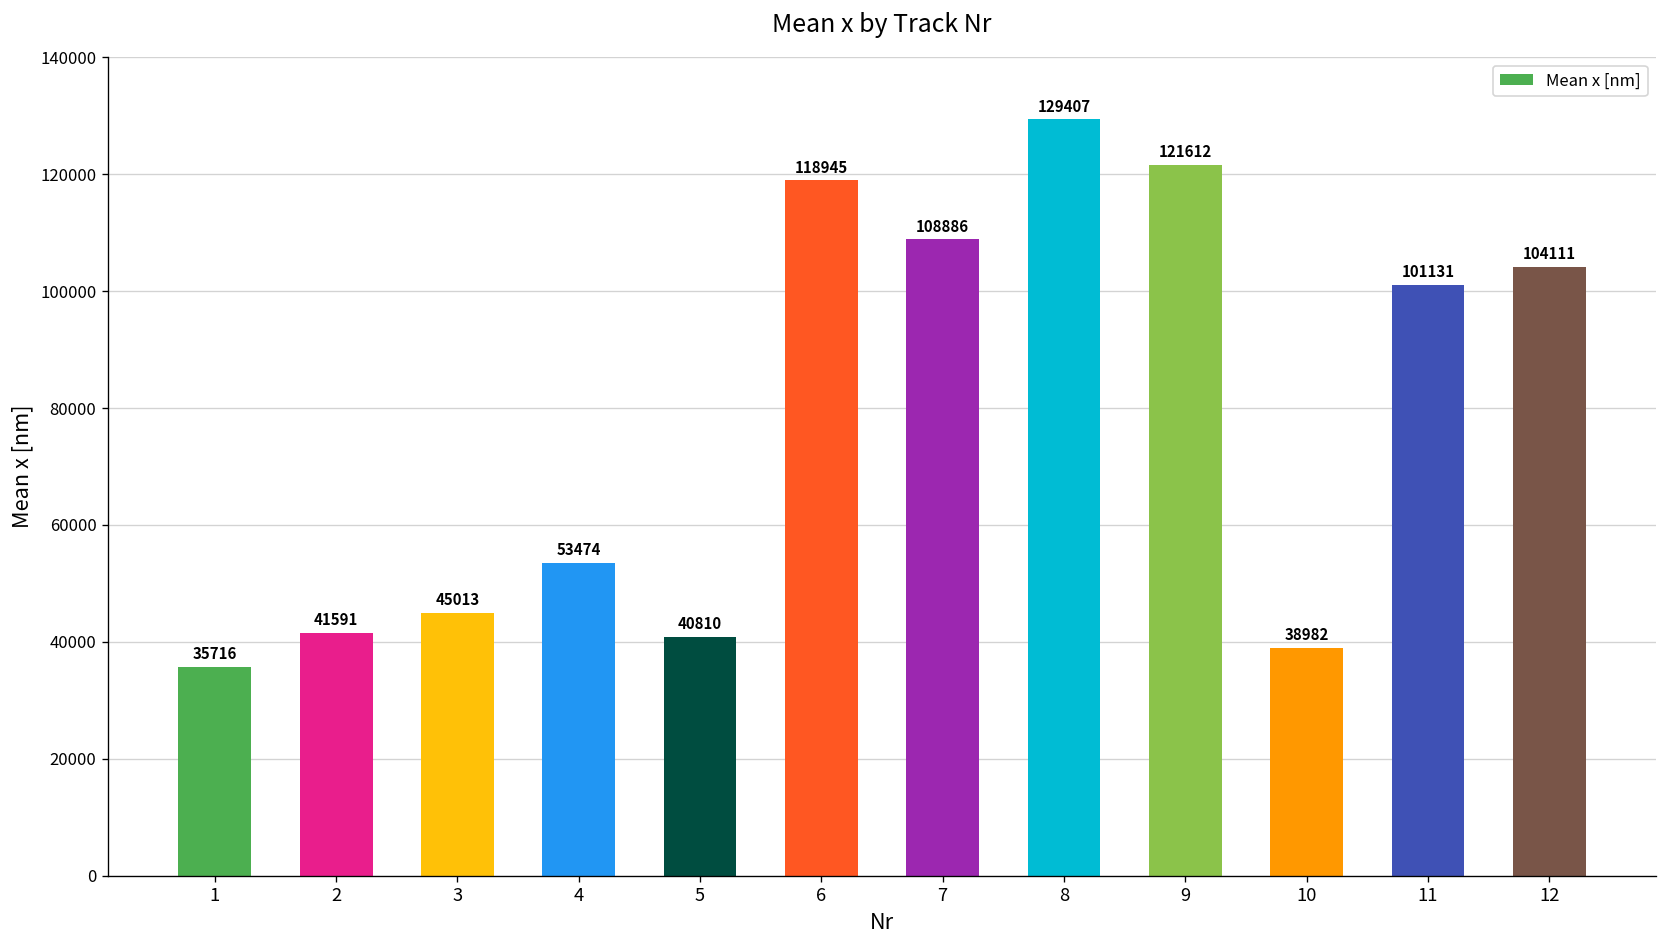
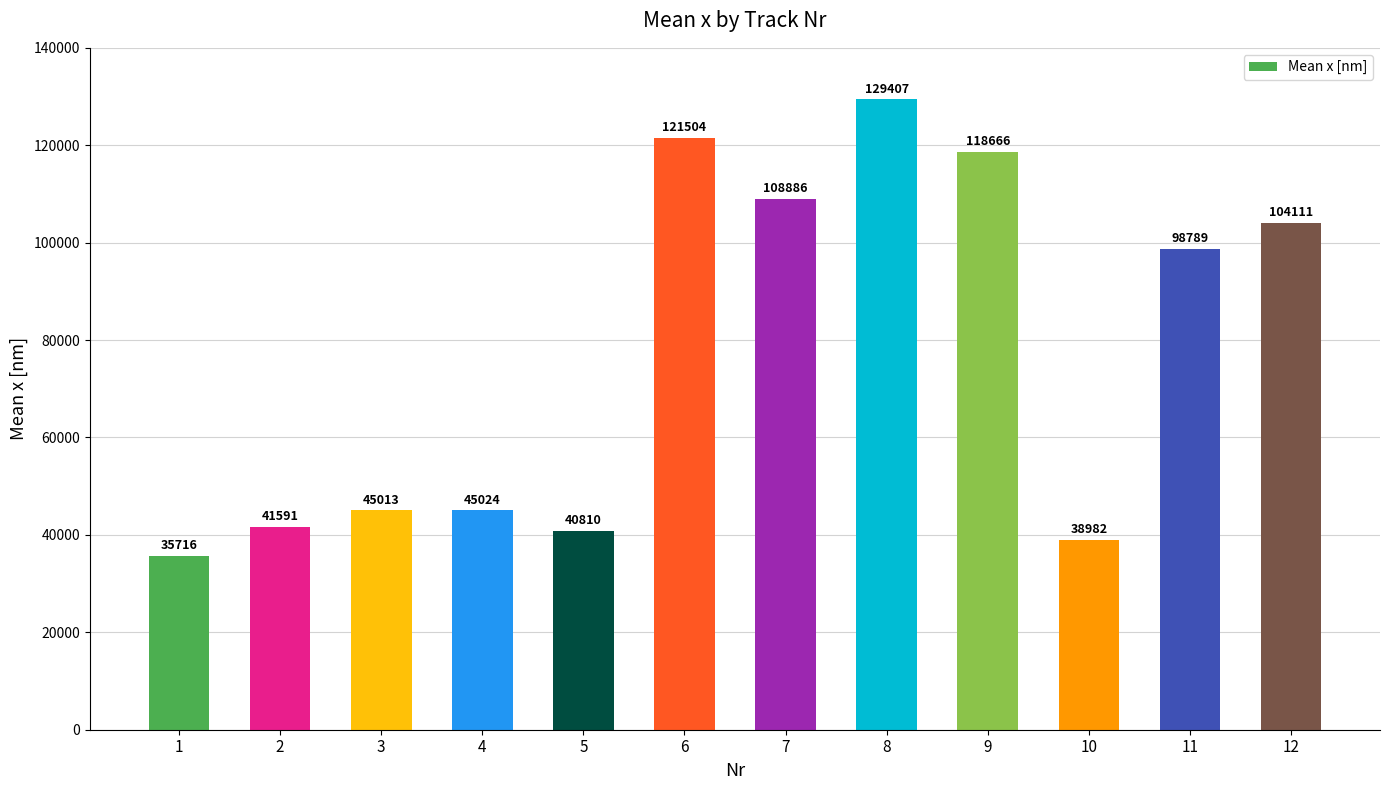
  {
    "1": 35716,
    "2": 41591,
    "3": 45013,
-   "4": 53474,
+   "4": 45024,
    "5": 40810,
-   "6": 118945,
+   "6": 121504,
    "7": 108886,
    "8": 129407,
-   "9": 121612,
+   "9": 118666,
    "10": 38982,
-   "11": 101131,
+   "11": 98789,
    "12": 104111
  }
